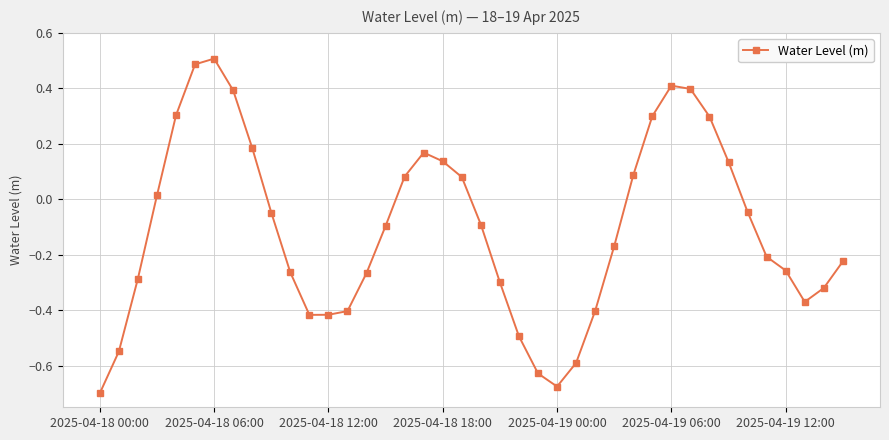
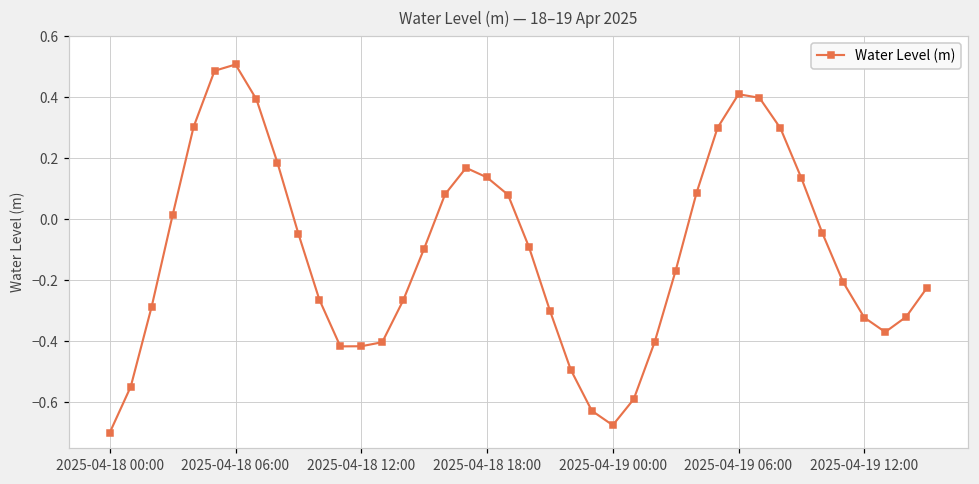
  {
    "2025-04-18 00:00": -0.70,
    "2025-04-18 06:00": 0.51,
    "2025-04-18 12:00": -0.42,
    "2025-04-18 18:00": 0.14,
    "2025-04-19 00:00": -0.68,
    "2025-04-19 06:00": 0.41,
-   "2025-04-19 12:00": -0.26
+   "2025-04-19 12:00": -0.32
  }
